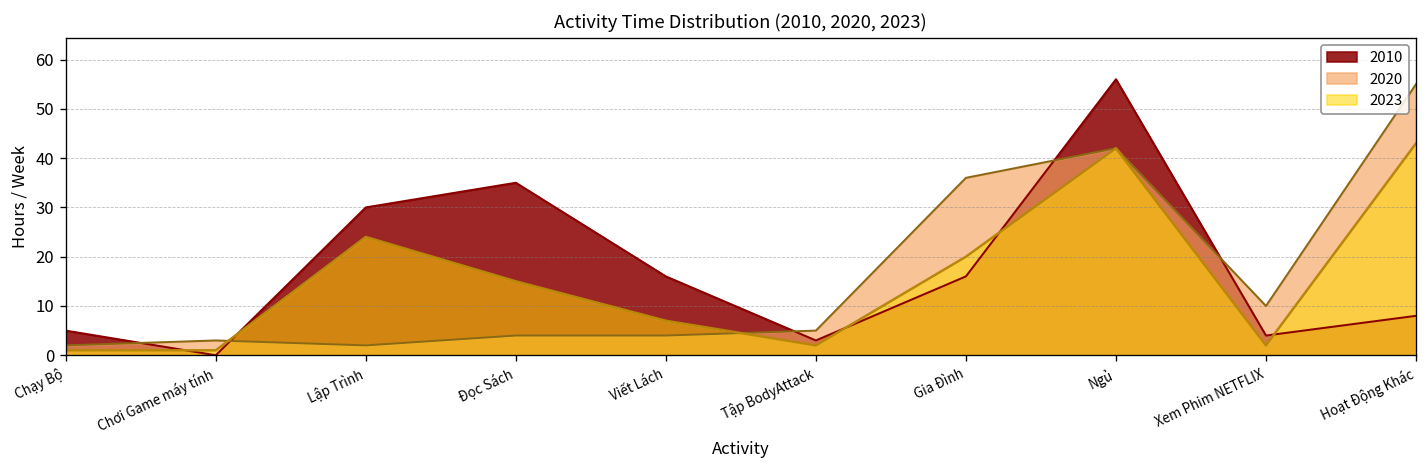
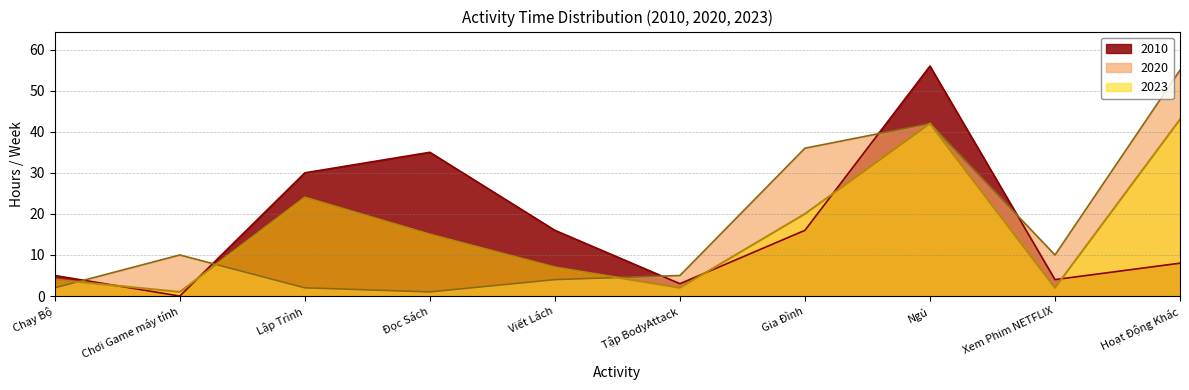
  {
    "2010": {
      "Chạy Bộ": 5,
      "Chơi Game máy tính": 0,
      "Lập Trình": 30,
      "Đọc Sách": 35,
      "Viết Lách": 16,
      "Tập BodyAttack": 3,
      "Gia Đình": 16,
      "Ngủ": 56,
      "Xem Phim NETFLIX": 4,
      "Hoạt Động Khác": 8
    },
    "2020": {
      "Chạy Bộ": 2,
-     "Chơi Game máy tính": 3,
+     "Chơi Game máy tính": 10,
      "Lập Trình": 2,
-     "Đọc Sách": 4,
+     "Đọc Sách": 1,
      "Viết Lách": 4,
      "Tập BodyAttack": 5,
      "Gia Đình": 36,
      "Xem Phim NETFLIX": 10,
      "Hoạt Động Khác": 55
    },
    "2023": {
-     "Chạy Bộ": 1,
+     "Chạy Bộ": 4,
      "Chơi Game máy tính": 1,
      "Lập Trình": 24,
      "Đọc Sách": 15,
      "Viết Lách": 7,
      "Tập BodyAttack": 2,
      "Gia Đình": 20,
      "Xem Phim NETFLIX": 2,
      "Hoạt Động Khác": 43
    }
  }
